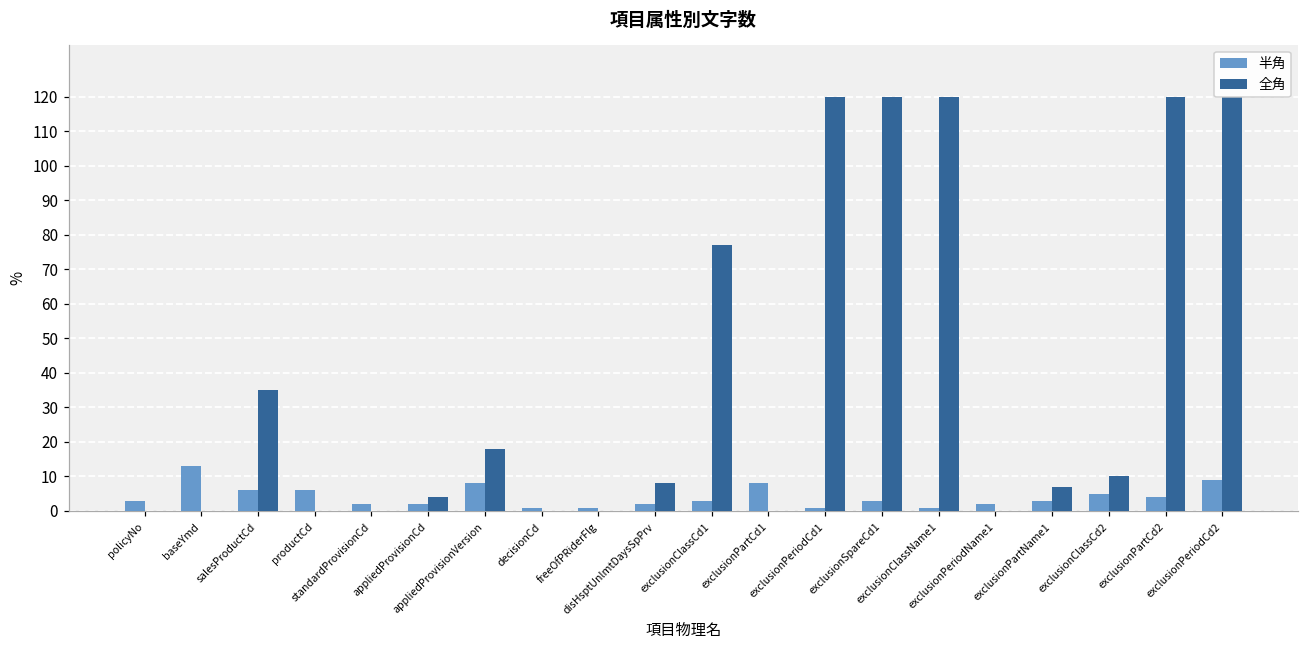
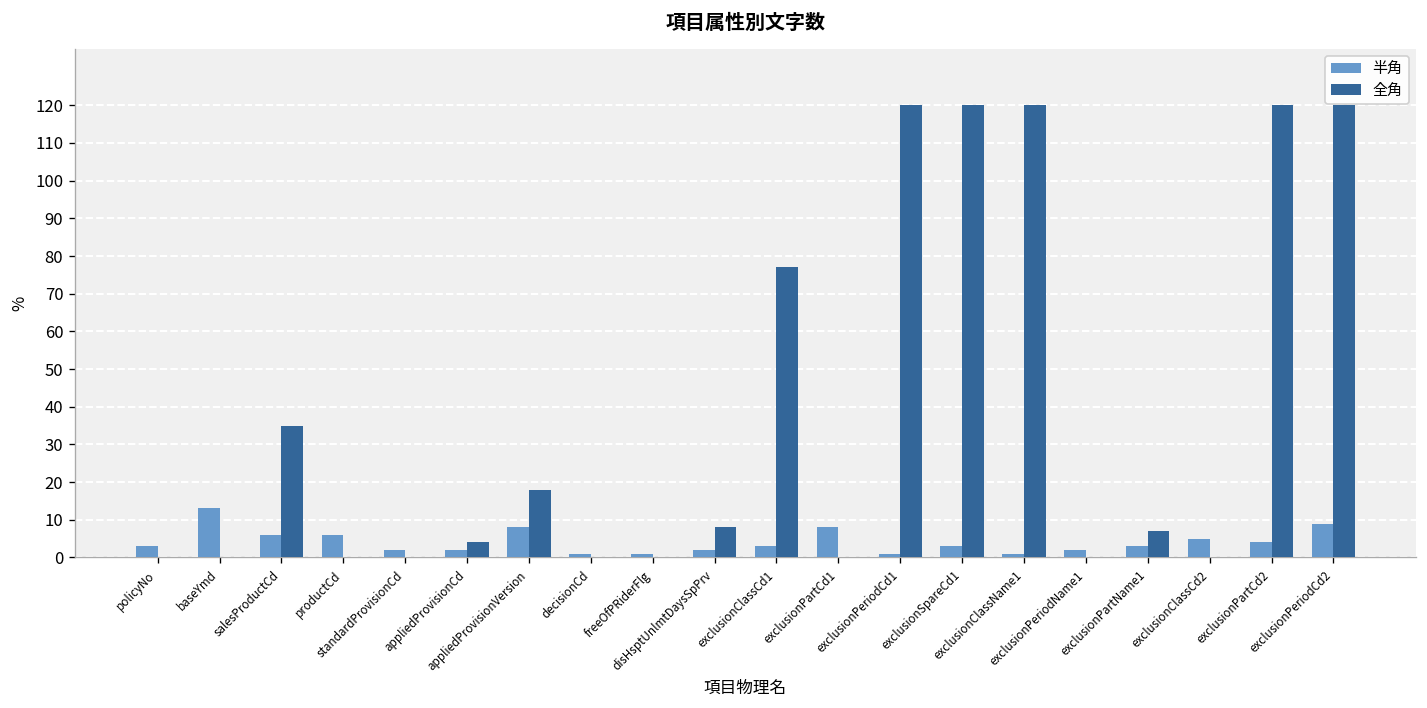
  {
    "半角": {
      "policyNo": 3,
      "baseYmd": 13,
      "salesProductCd": 6,
      "productCd": 6,
      "standardProvisionCd": 2,
      "appliedProvisionCd": 2,
      "appliedProvisionVersion": 8,
      "decisionCd": 1,
      "freeOfPRiderFlg": 1,
      "disHsptUnlmtDaysSpPrv": 2,
      "exclusionClassCd1": 3,
      "exclusionPartCd1": 8,
      "exclusionPeriodCd1": 1,
      "exclusionSpareCd1": 3,
      "exclusionClassName1": 1,
      "exclusionPeriodName1": 2,
      "exclusionPartName1": 3,
      "exclusionClassCd2": 5,
      "exclusionPartCd2": 4,
      "exclusionPeriodCd2": 9
    },
    "全角": {
      "policyNo": 0,
      "baseYmd": 0,
      "salesProductCd": 35,
      "productCd": 0,
      "standardProvisionCd": 0,
      "appliedProvisionCd": 4,
      "appliedProvisionVersion": 18,
      "decisionCd": 0,
      "freeOfPRiderFlg": 0,
      "disHsptUnlmtDaysSpPrv": 8,
      "exclusionClassCd1": 77,
      "exclusionPartCd1": 0,
      "exclusionPeriodCd1": 120,
      "exclusionSpareCd1": 120,
      "exclusionClassName1": 120,
      "exclusionPeriodName1": 0,
      "exclusionPartName1": 7,
-     "exclusionClassCd2": 10,
+     "exclusionClassCd2": 0,
      "exclusionPartCd2": 120
    }
  }
